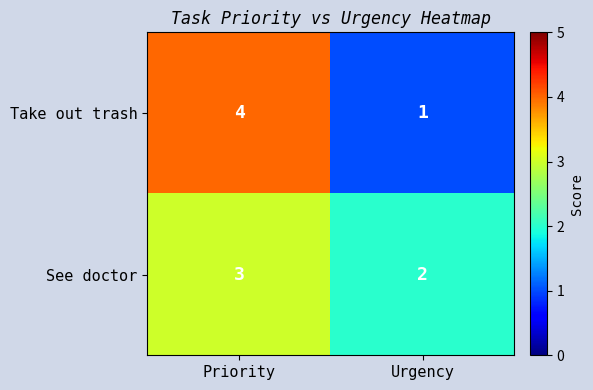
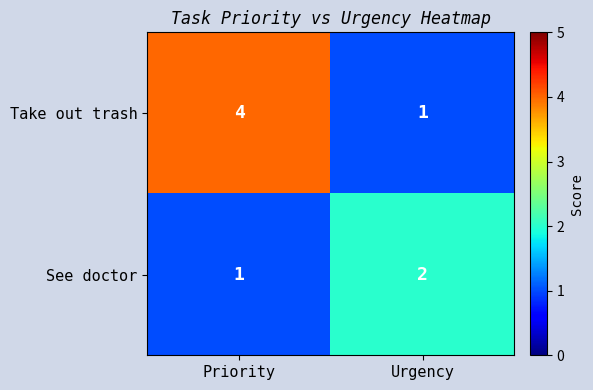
  {
    "Take out trash": {
      "Priority": 4,
      "Urgency": 1
    },
    "See doctor": {
-     "Priority": 3,
+     "Priority": 1,
      "Urgency": 2
    }
  }
